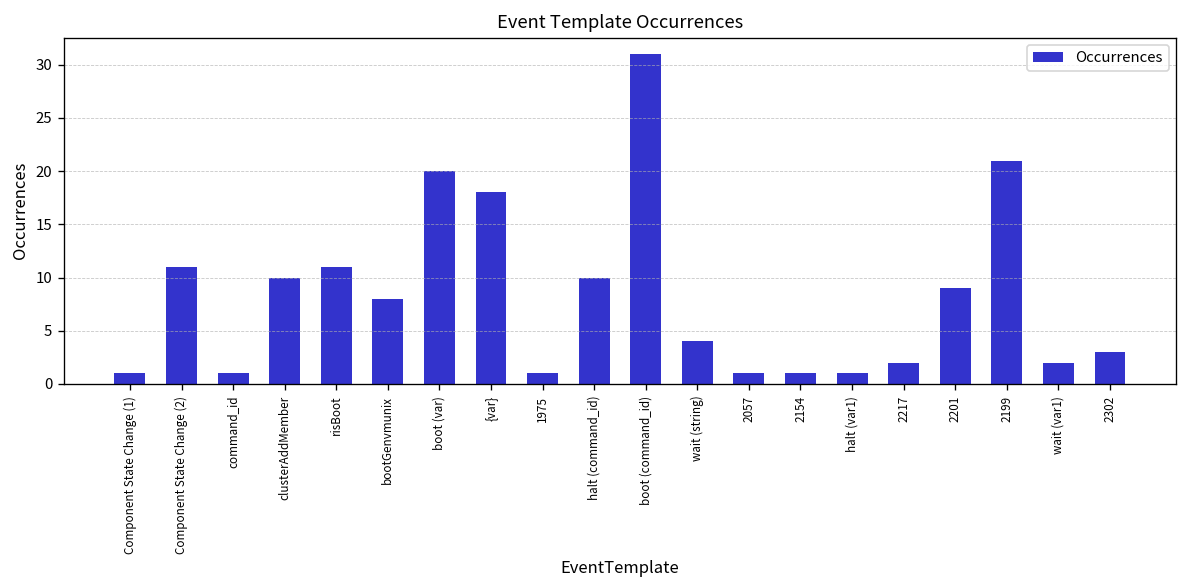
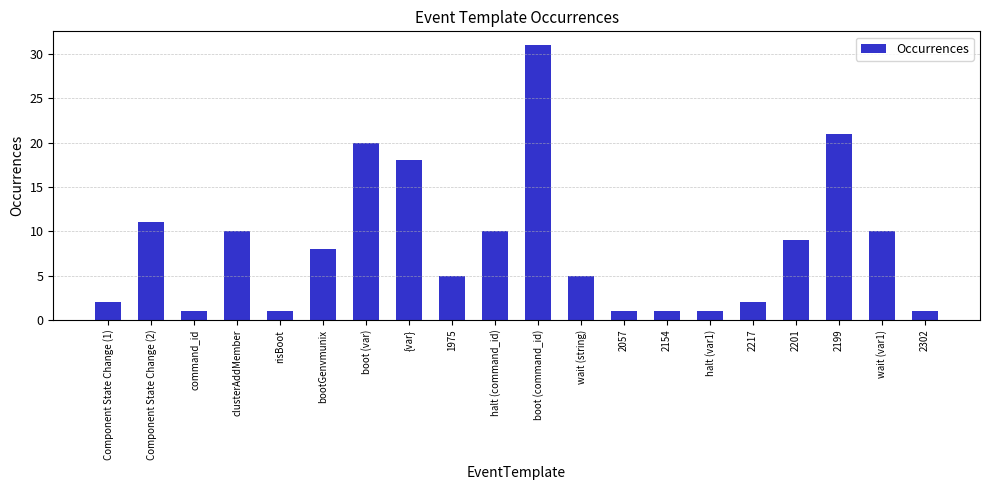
  {
-   "Component State Change (1)": 1,
+   "Component State Change (1)": 2,
    "Component State Change (2)": 11,
    "command_id": 1,
    "clusterAddMember": 10,
-   "risBoot": 11,
+   "risBoot": 1,
    "bootGenvmunix": 8,
    "boot (var)": 20,
    "{var}": 18,
-   "1975": 1,
+   "1975": 5,
    "halt (command_id)": 10,
    "boot (command_id)": 31,
-   "wait (string)": 4,
+   "wait (string)": 5,
    "2057": 1,
    "2154": 1,
    "halt (var1)": 1,
    "2217": 2,
    "2201": 9,
    "2199": 21,
-   "wait (var1)": 2,
-   "2302": 3
+   "wait (var1)": 10,
+   "2302": 1
  }
